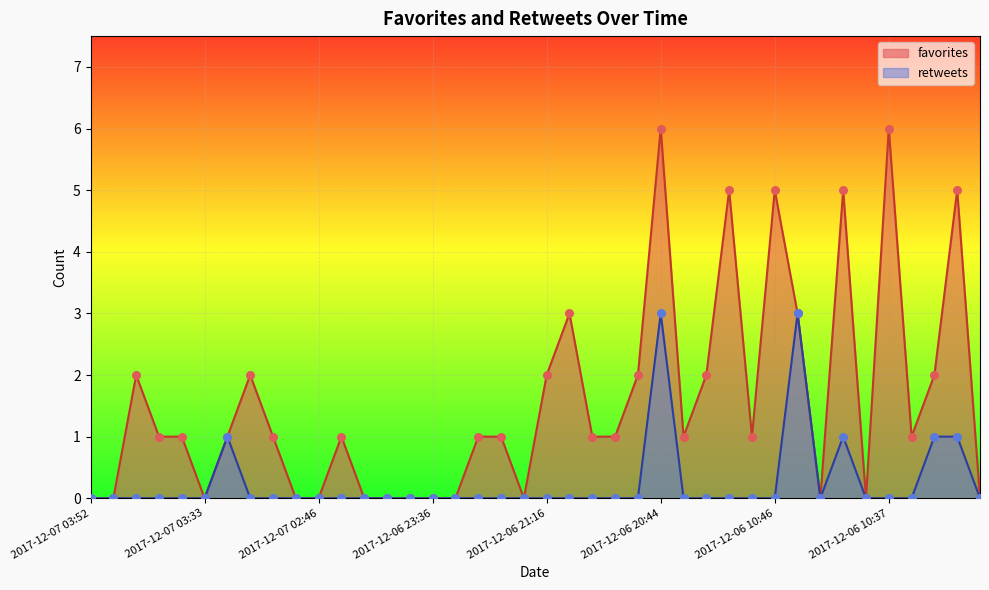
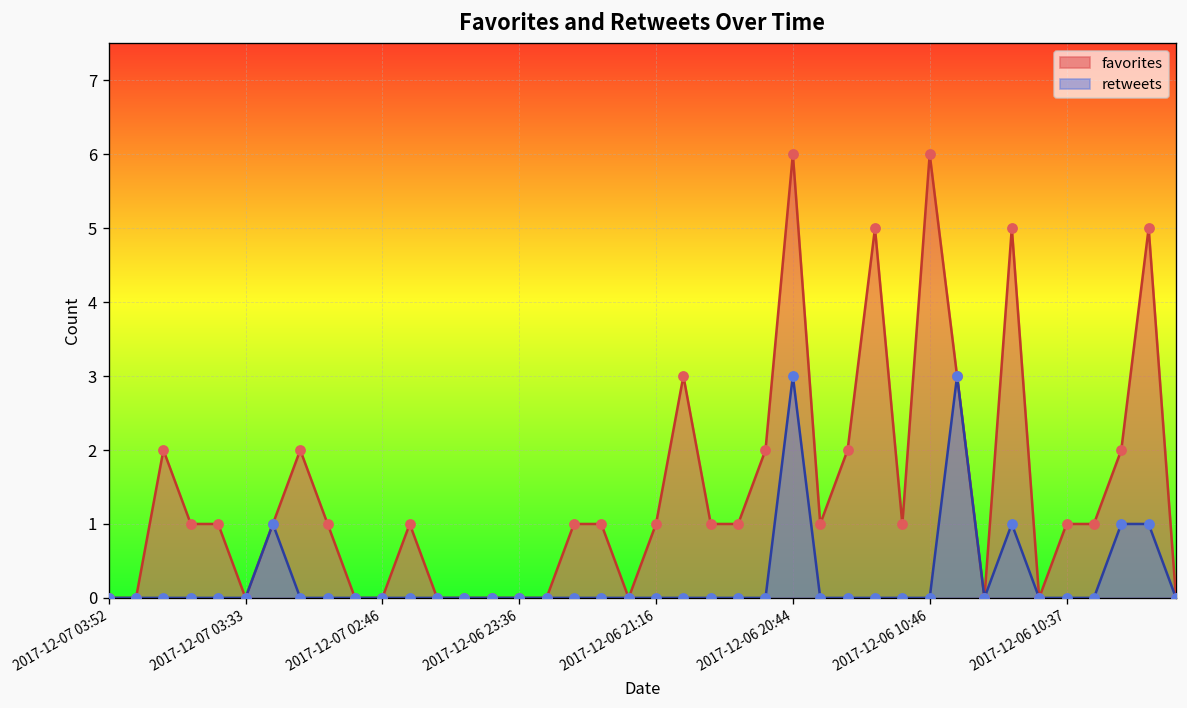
  {
    "favorites": {
-     "2017-12-06 21:16": 2,
-     "2017-12-06 10:46": 5,
-     "2017-12-06 10:37": 6
+     "2017-12-06 21:16": 1,
+     "2017-12-06 10:46": 6,
+     "2017-12-06 10:37": 1
    },
    "retweets": {
      "2017-12-06 21:16": 0,
      "2017-12-06 10:46": 0,
      "2017-12-06 10:37": 0
    }
  }
